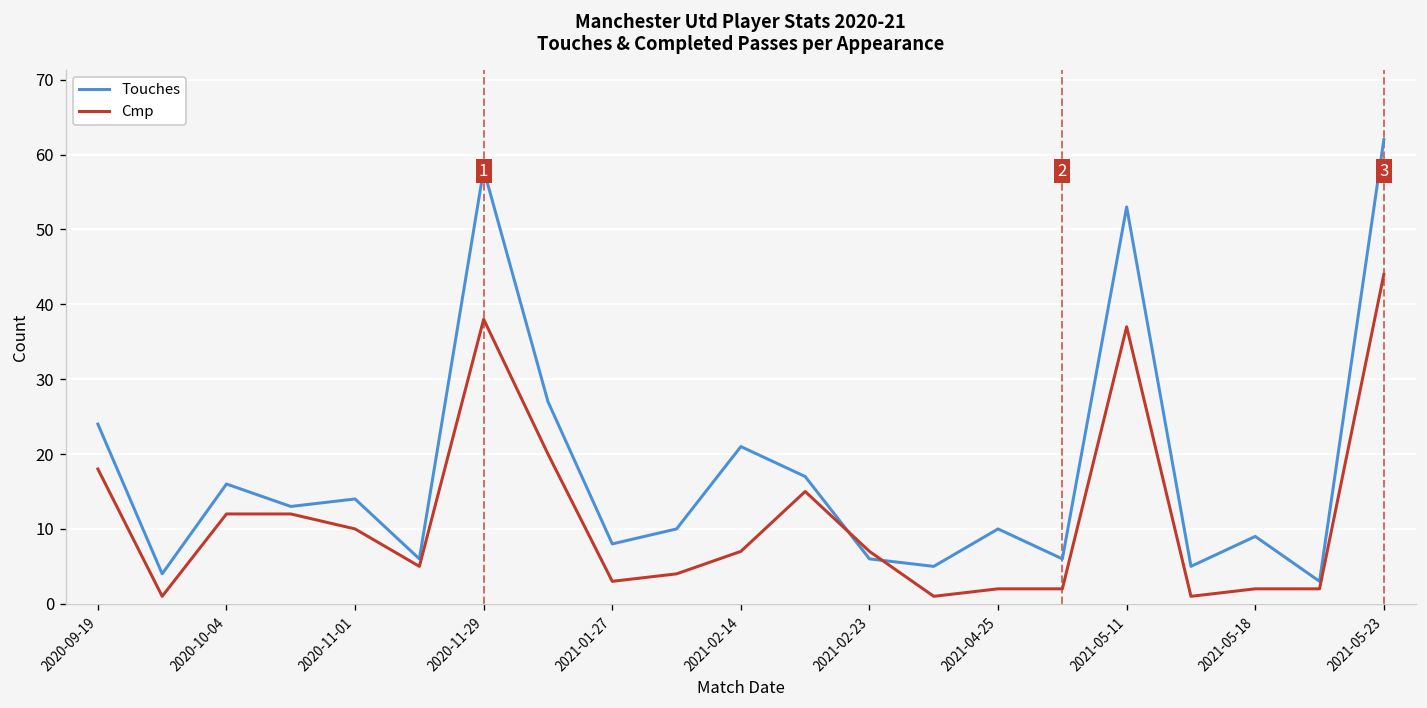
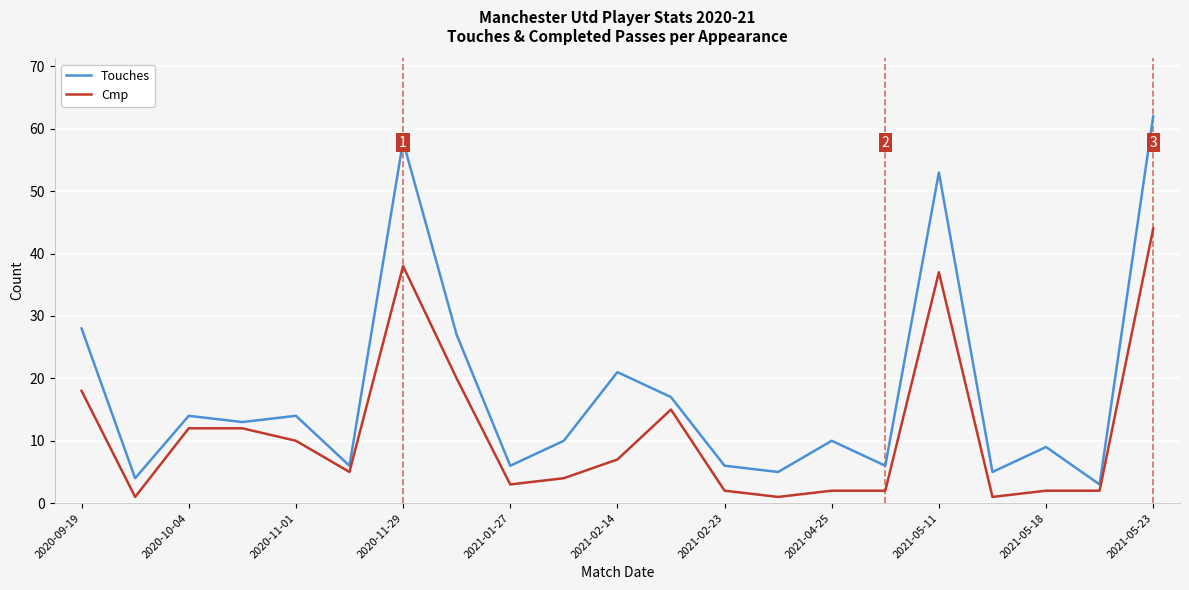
  {
    "Touches": {
-     "2020-09-19": 24,
-     "2020-10-04": 16,
+     "2020-09-19": 28,
+     "2020-10-04": 14,
      "2020-11-01": 14,
-     "2021-01-27": 8,
+     "2021-01-27": 6,
      "2021-02-14": 21,
      "2021-02-23": 6,
      "2021-04-25": 10,
      "2021-05-18": 9
    },
    "Cmp": {
      "2020-09-19": 18,
      "2020-10-04": 12,
      "2020-11-01": 10,
      "2020-11-29": 38,
      "2021-01-27": 3,
      "2021-02-14": 7,
-     "2021-02-23": 7,
+     "2021-02-23": 2,
      "2021-04-25": 2,
      "2021-05-18": 2
    }
  }
